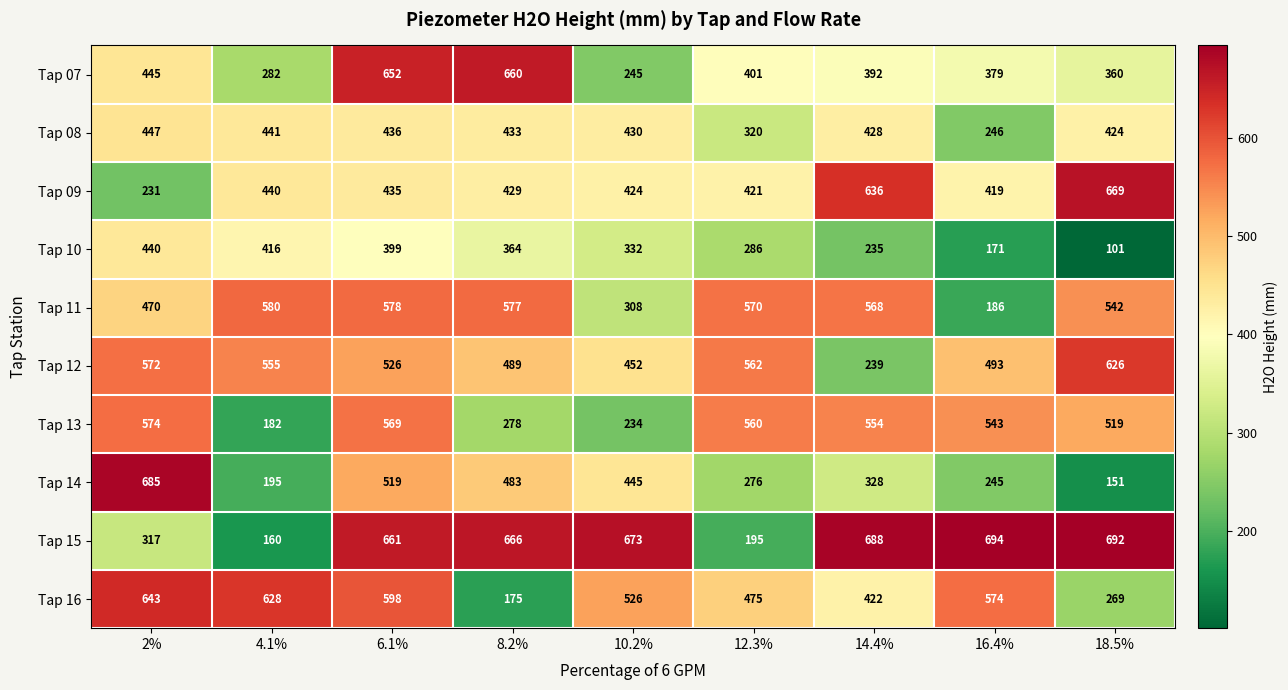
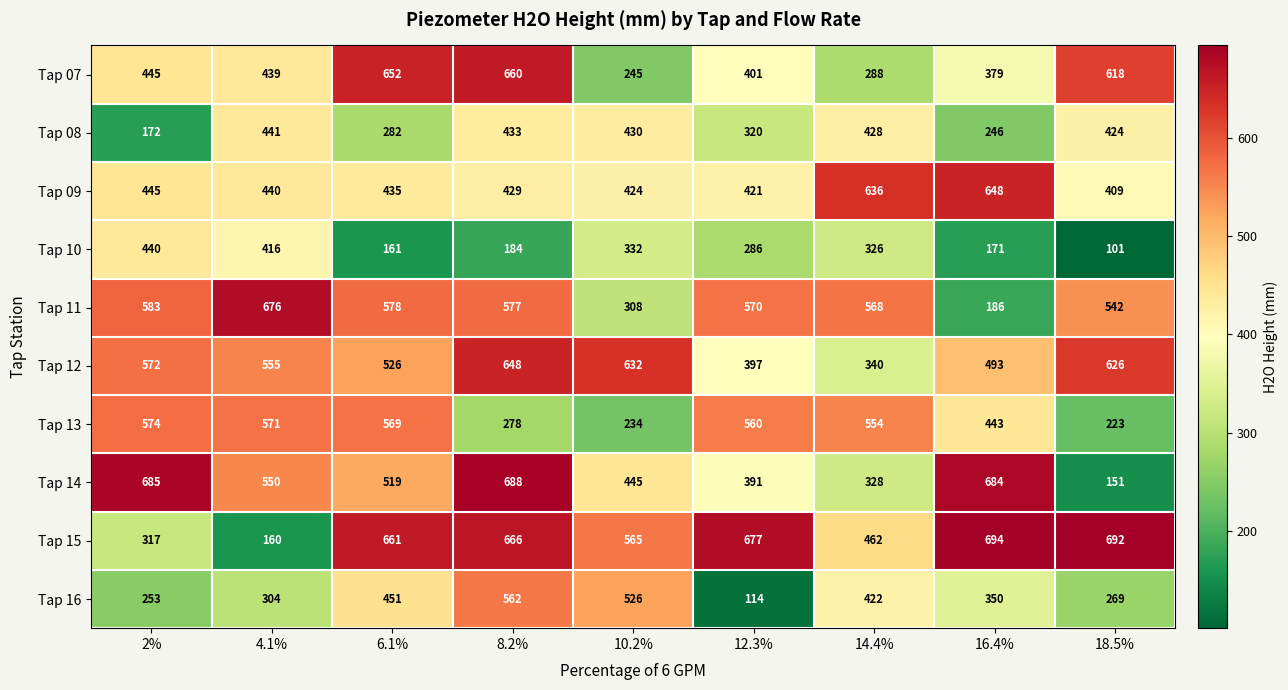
  {
    "Tap 07": {
      "2%": 445,
-     "4.1%": 282,
+     "4.1%": 439,
      "6.1%": 652,
      "8.2%": 660,
      "10.2%": 245,
      "12.3%": 401,
-     "14.4%": 392,
+     "14.4%": 288,
      "16.4%": 379,
-     "18.5%": 360
+     "18.5%": 618
    },
    "Tap 08": {
-     "2%": 447,
+     "2%": 172,
      "4.1%": 441,
-     "6.1%": 436,
+     "6.1%": 282,
      "8.2%": 433,
      "10.2%": 430,
      "12.3%": 320,
      "14.4%": 428,
      "16.4%": 246,
      "18.5%": 424
    },
    "Tap 09": {
-     "2%": 231,
+     "2%": 445,
      "4.1%": 440,
      "6.1%": 435,
      "8.2%": 429,
      "10.2%": 424,
      "12.3%": 421,
      "14.4%": 636,
-     "16.4%": 419,
-     "18.5%": 669
+     "16.4%": 648,
+     "18.5%": 409
    },
    "Tap 10": {
      "2%": 440,
      "4.1%": 416,
-     "6.1%": 399,
-     "8.2%": 364,
+     "6.1%": 161,
+     "8.2%": 184,
      "10.2%": 332,
      "12.3%": 286,
-     "14.4%": 235,
+     "14.4%": 326,
      "16.4%": 171,
      "18.5%": 101
    },
    "Tap 11": {
-     "2%": 470,
-     "4.1%": 580,
+     "2%": 583,
+     "4.1%": 676,
      "6.1%": 578,
      "8.2%": 577,
      "10.2%": 308,
      "12.3%": 570,
      "14.4%": 568,
      "16.4%": 186,
      "18.5%": 542
    },
    "Tap 12": {
      "2%": 572,
      "4.1%": 555,
      "6.1%": 526,
-     "8.2%": 489,
-     "10.2%": 452,
-     "12.3%": 562,
-     "14.4%": 239,
+     "8.2%": 648,
+     "10.2%": 632,
+     "12.3%": 397,
+     "14.4%": 340,
      "16.4%": 493,
      "18.5%": 626
    },
    "Tap 13": {
      "2%": 574,
-     "4.1%": 182,
+     "4.1%": 571,
      "6.1%": 569,
      "8.2%": 278,
      "10.2%": 234,
      "12.3%": 560,
      "14.4%": 554,
-     "16.4%": 543,
-     "18.5%": 519
+     "16.4%": 443,
+     "18.5%": 223
    },
    "Tap 14": {
      "2%": 685,
-     "4.1%": 195,
+     "4.1%": 550,
      "6.1%": 519,
-     "8.2%": 483,
+     "8.2%": 688,
      "10.2%": 445,
-     "12.3%": 276,
+     "12.3%": 391,
      "14.4%": 328,
-     "16.4%": 245,
+     "16.4%": 684,
      "18.5%": 151
    },
    "Tap 15": {
      "2%": 317,
      "4.1%": 160,
      "6.1%": 661,
      "8.2%": 666,
-     "10.2%": 673,
-     "12.3%": 195,
-     "14.4%": 688,
+     "10.2%": 565,
+     "12.3%": 677,
+     "14.4%": 462,
      "16.4%": 694,
      "18.5%": 692
    },
    "Tap 16": {
-     "2%": 643,
-     "4.1%": 628,
-     "6.1%": 598,
-     "8.2%": 175,
+     "2%": 253,
+     "4.1%": 304,
+     "6.1%": 451,
+     "8.2%": 562,
      "10.2%": 526,
-     "12.3%": 475,
+     "12.3%": 114,
      "14.4%": 422,
-     "16.4%": 574,
+     "16.4%": 350,
      "18.5%": 269
    }
  }
